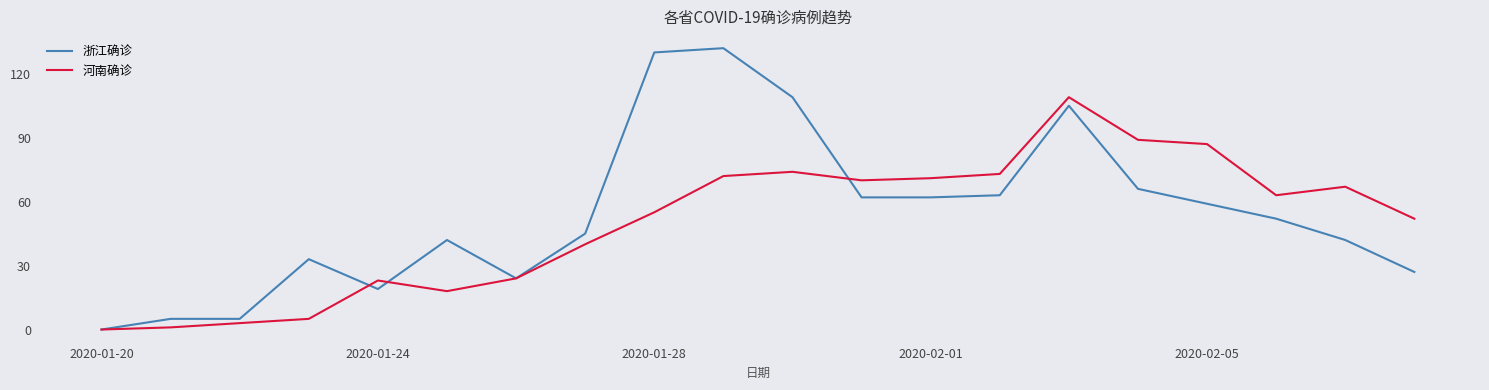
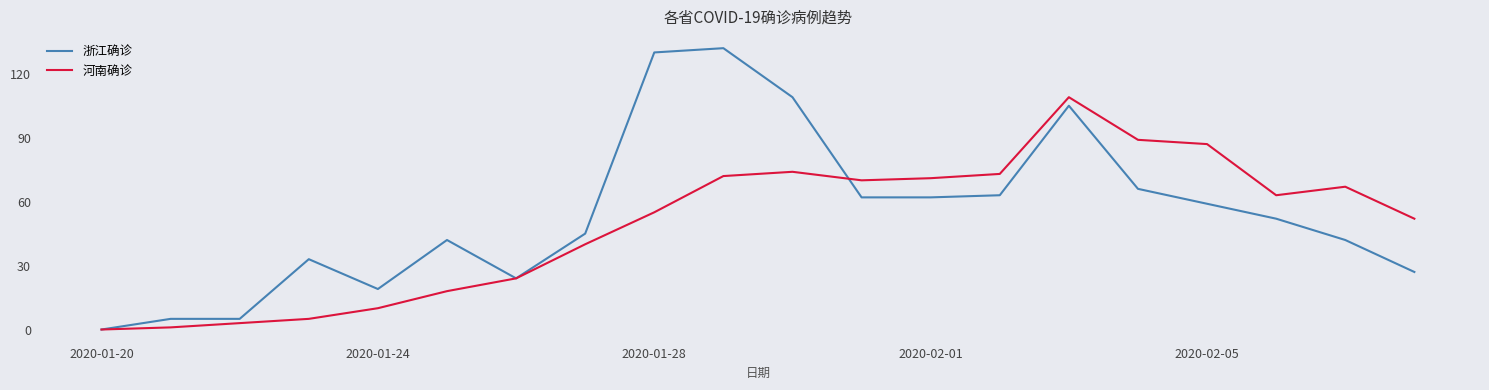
  {
    "浙江确诊": {
      "2020-01-24": 19,
      "2020-01-28": 130,
      "2020-02-01": 62,
      "2020-02-05": 59
    },
    "河南确诊": {
-     "2020-01-24": 23,
+     "2020-01-24": 10,
      "2020-01-28": 55,
      "2020-02-01": 71,
      "2020-02-05": 87
    }
  }
